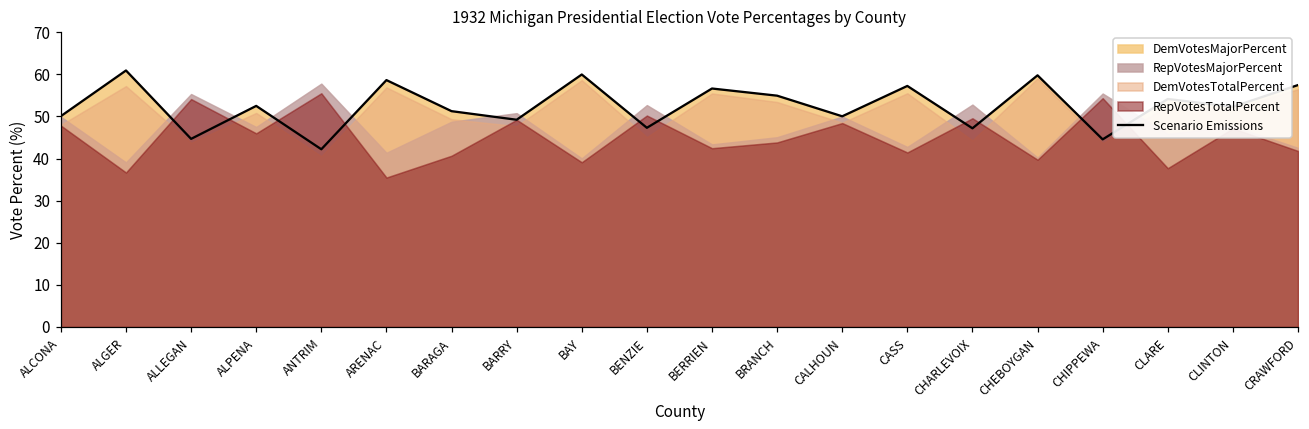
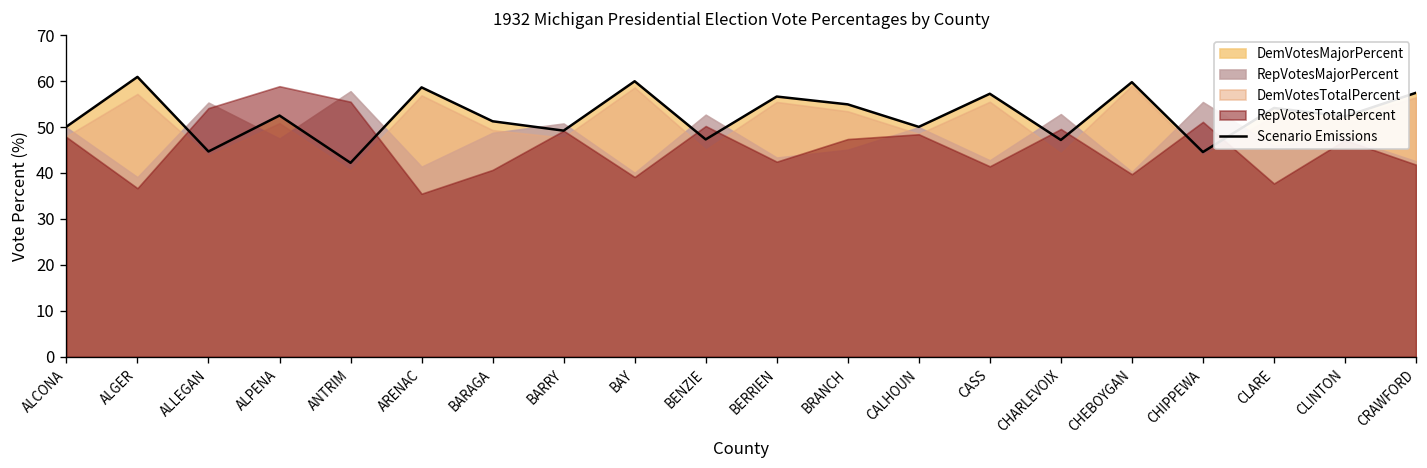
  {
    "RepVotesTotalPercent": {
      "ALGER": 37,
      "ALLEGAN": 54,
-     "ALPENA": 46,
+     "ALPENA": 59,
      "ANTRIM": 56,
      "ARENAC": 35,
      "BARAGA": 41,
      "BAY": 39,
      "BENZIE": 50,
      "BERRIEN": 42,
-     "BRANCH": 44,
+     "BRANCH": 47,
      "CASS": 41,
      "CHARLEVOIX": 50,
-     "CHIPPEWA": 54,
+     "CHIPPEWA": 51,
      "CLARE": 38,
      "CRAWFORD": 42
    }
  }
